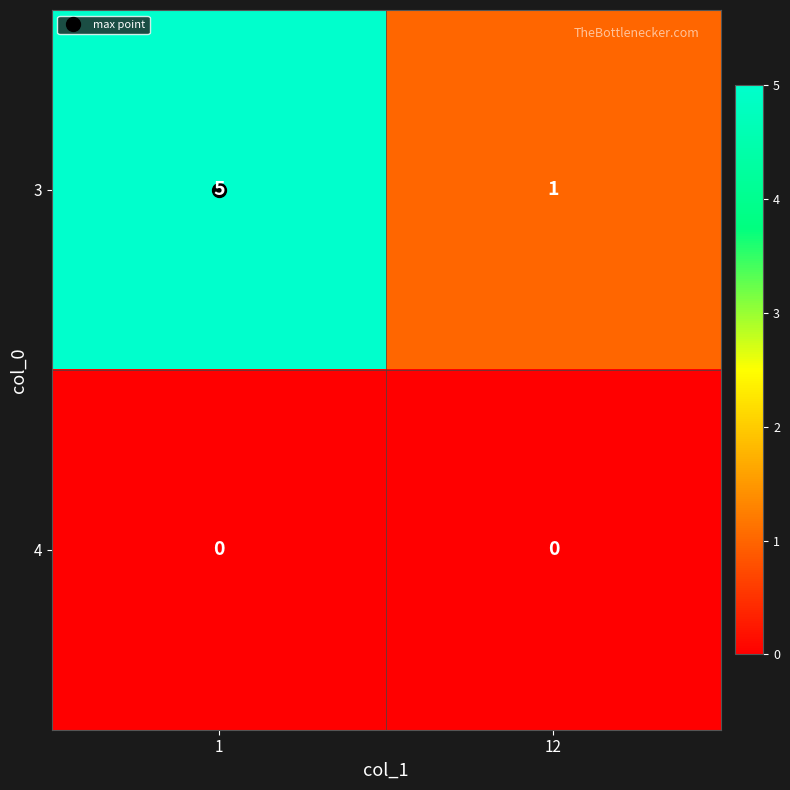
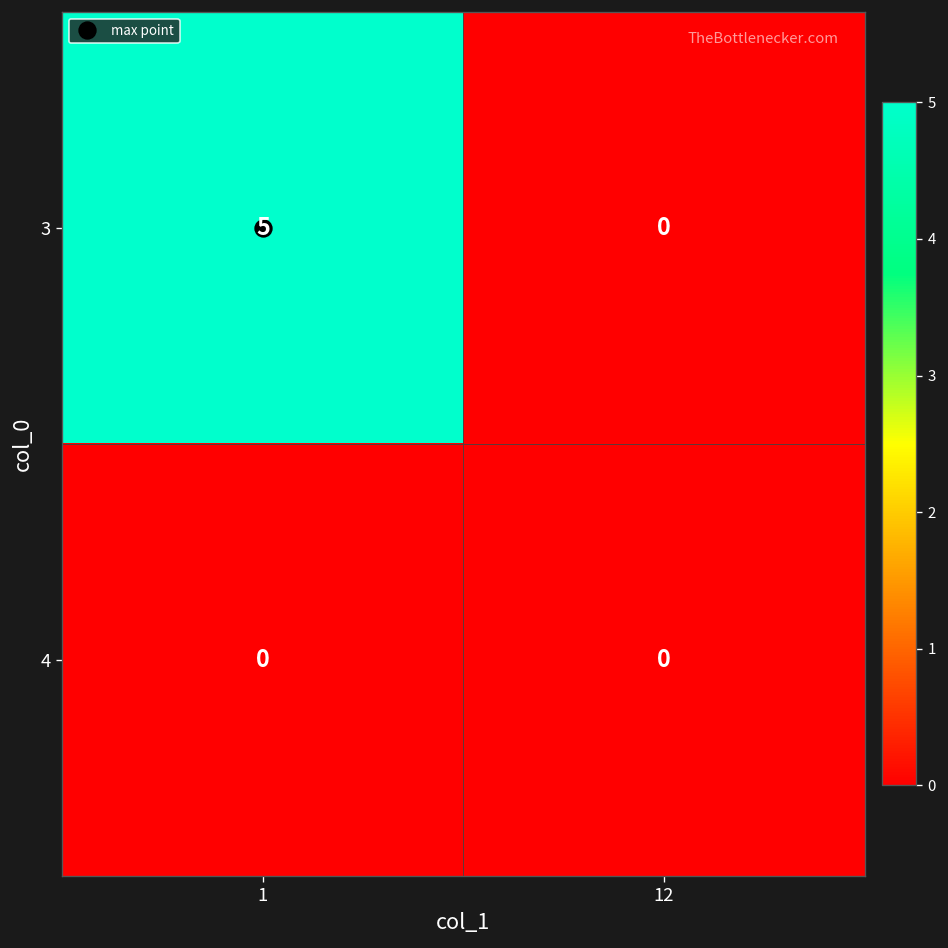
  {
    "3": {
-     "12": 1
+     "12": 0
    },
    "4": {
      "1": 0,
      "12": 0
    }
  }
